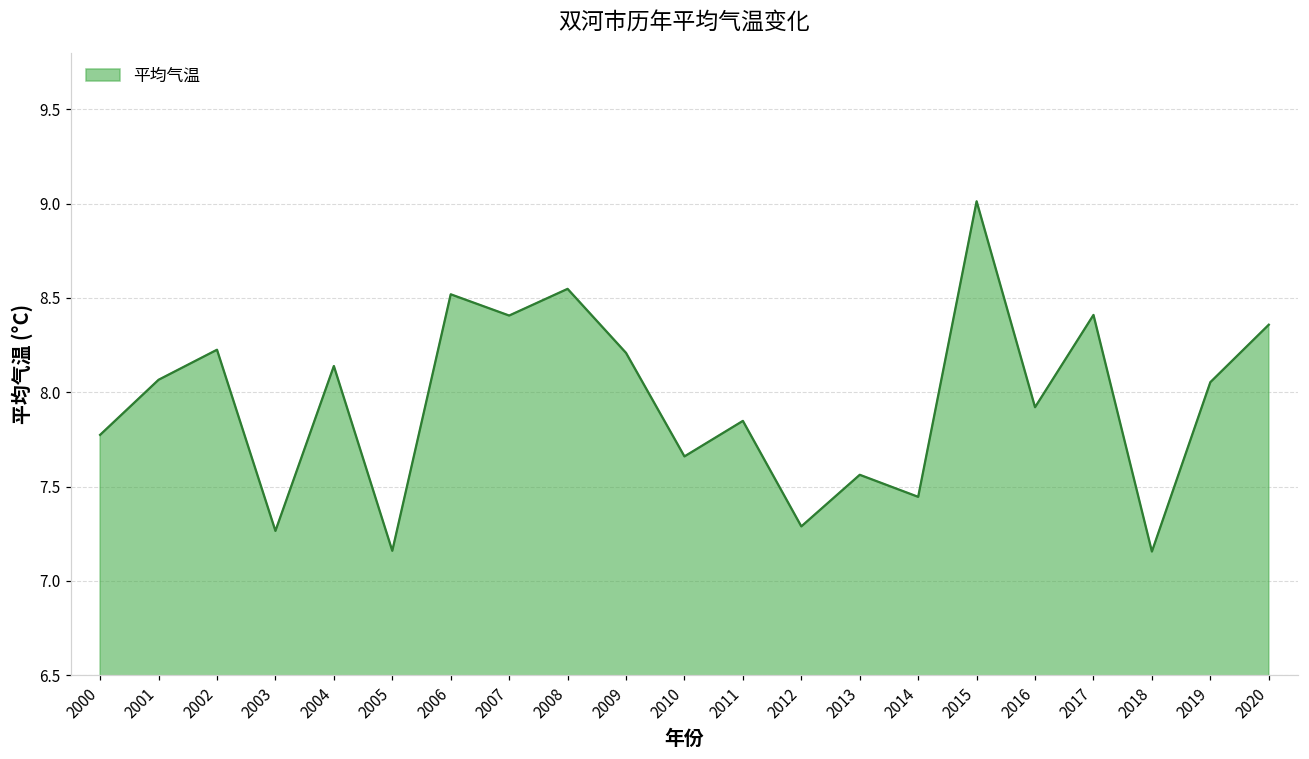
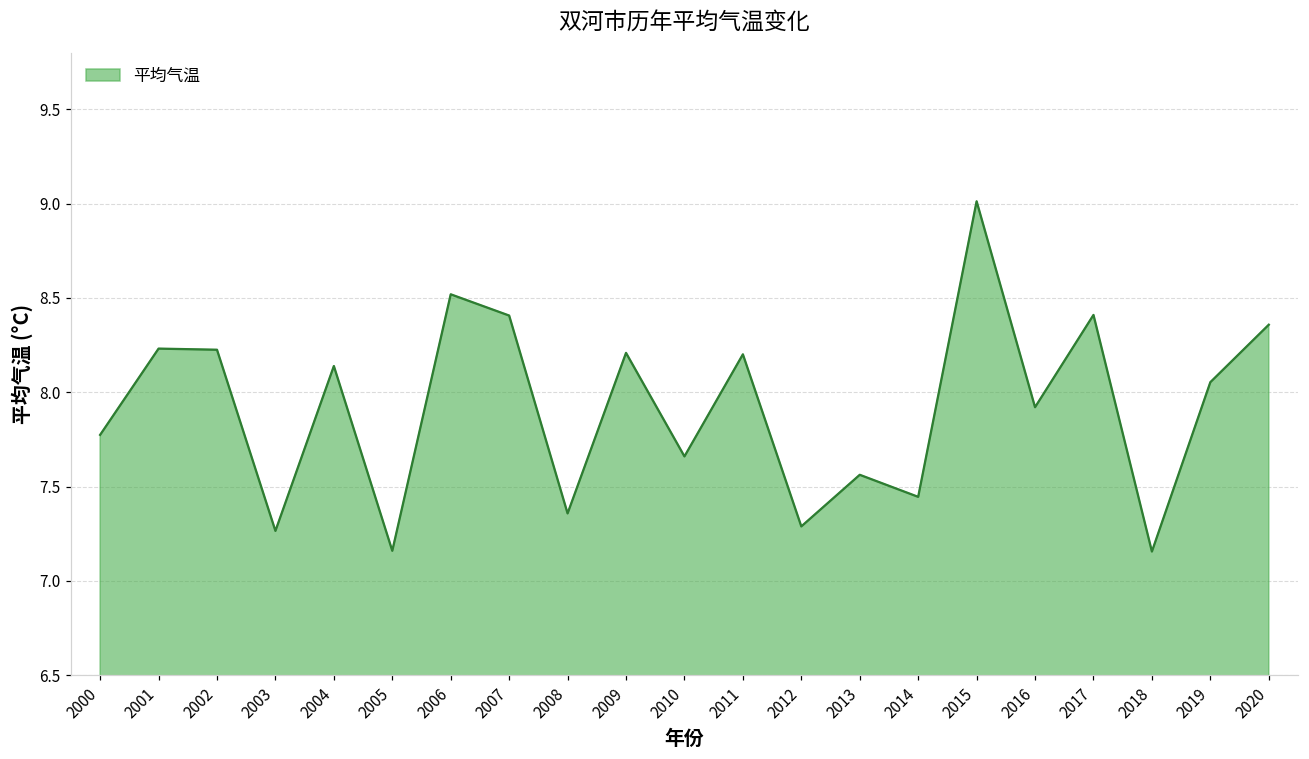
  {
    "2000": 7.77,
-   "2001": 8.07,
+   "2001": 8.23,
    "2002": 8.23,
    "2003": 7.27,
    "2004": 8.14,
    "2005": 7.16,
    "2006": 8.52,
    "2007": 8.41,
-   "2008": 8.55,
+   "2008": 7.36,
    "2009": 8.21,
    "2010": 7.66,
-   "2011": 7.85,
+   "2011": 8.20,
    "2012": 7.29,
    "2013": 7.56,
    "2014": 7.45,
    "2015": 9.01,
    "2016": 7.92,
    "2017": 8.41,
    "2018": 7.16,
    "2019": 8.05,
    "2020": 8.36
  }
